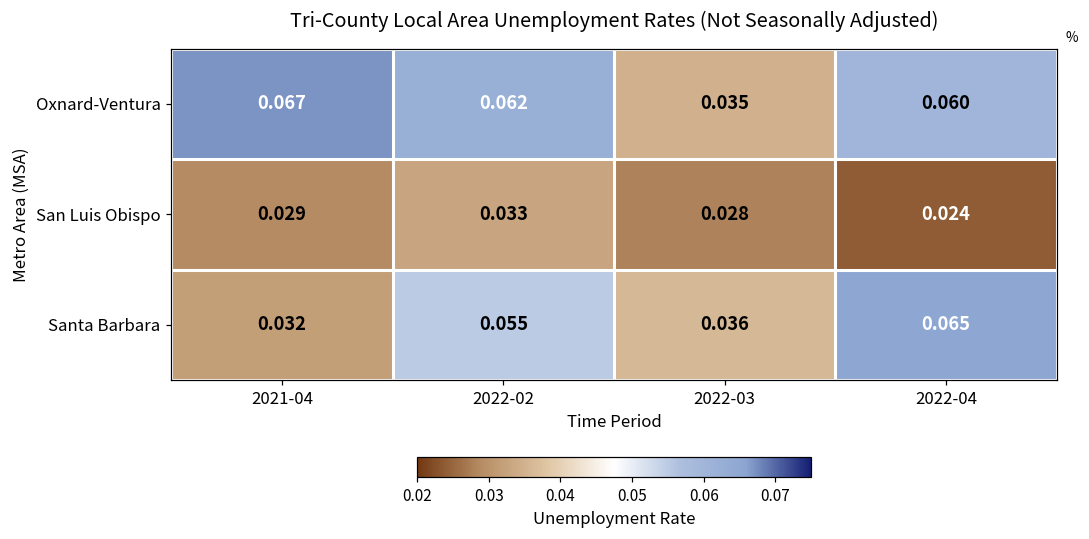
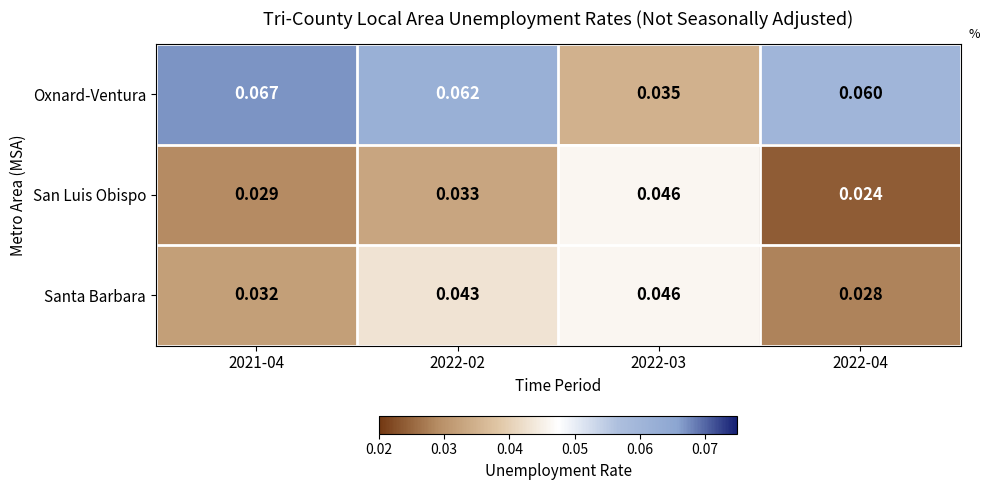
  {
    "Oxnard-Ventura": {
      "2021-04": 0.067,
      "2022-02": 0.062,
      "2022-03": 0.035,
      "2022-04": 0.060
    },
    "San Luis Obispo": {
      "2021-04": 0.029,
      "2022-02": 0.033,
-     "2022-03": 0.028,
+     "2022-03": 0.046,
      "2022-04": 0.024
    },
    "Santa Barbara": {
      "2021-04": 0.032,
-     "2022-02": 0.055,
-     "2022-03": 0.036,
-     "2022-04": 0.065
+     "2022-02": 0.043,
+     "2022-03": 0.046,
+     "2022-04": 0.028
    }
  }
